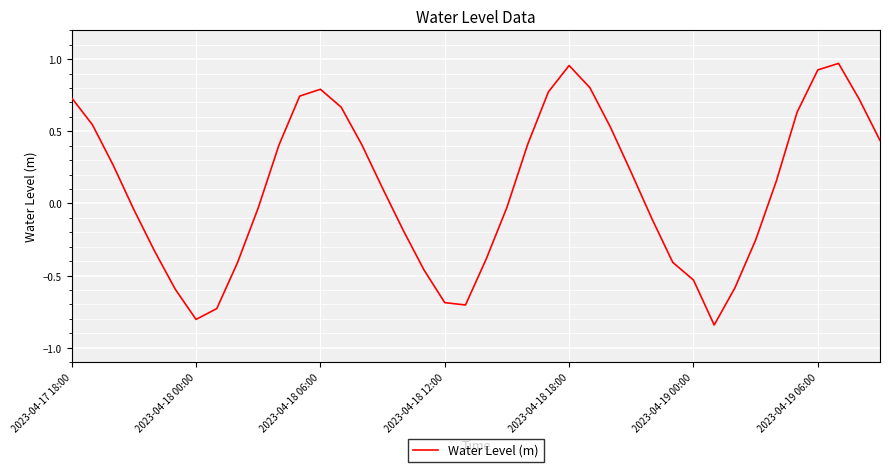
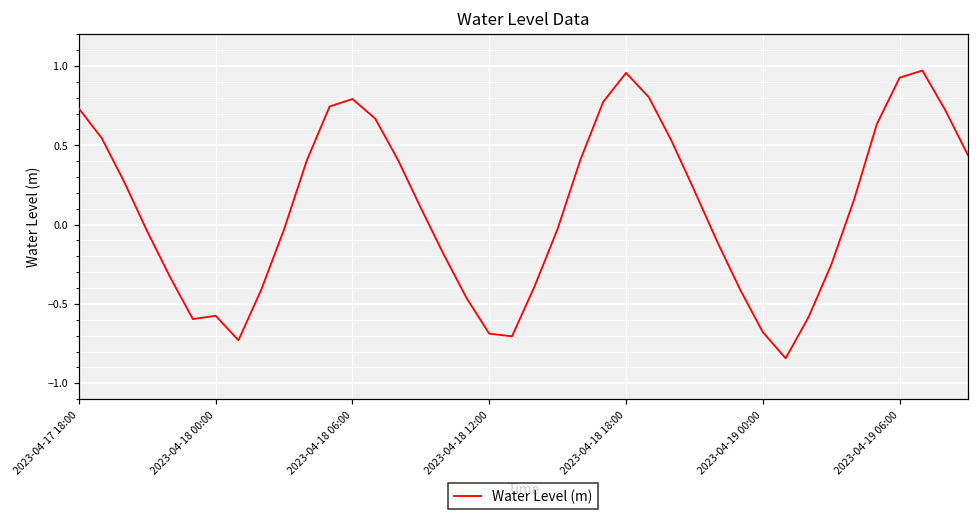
  {
    "2023-04-17 18:00": 0.73,
-   "2023-04-18 00:00": -0.80,
+   "2023-04-18 00:00": -0.57,
    "2023-04-18 06:00": 0.79,
    "2023-04-18 12:00": -0.69,
    "2023-04-18 18:00": 0.96,
-   "2023-04-19 00:00": -0.53,
+   "2023-04-19 00:00": -0.68,
    "2023-04-19 06:00": 0.93
  }
